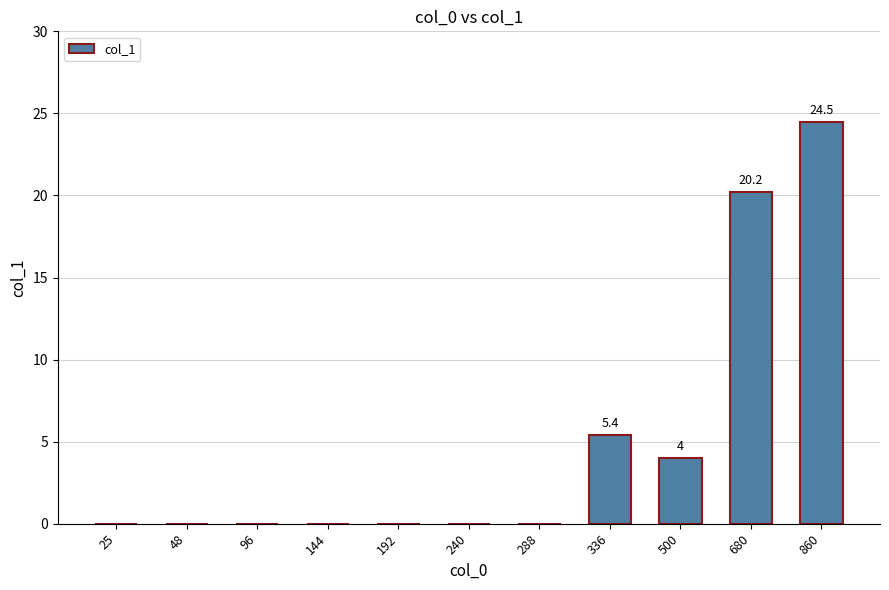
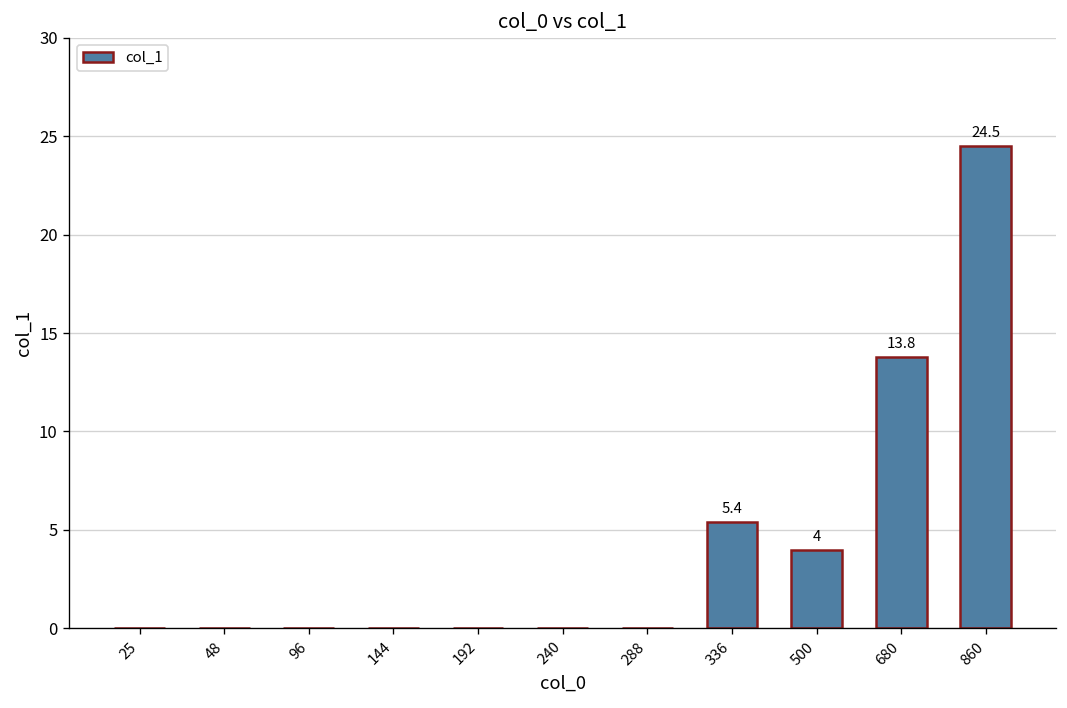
  {
    "336": 5.4,
    "500": 4,
-   "680": 20.2,
+   "680": 13.8,
    "860": 24.5
  }
